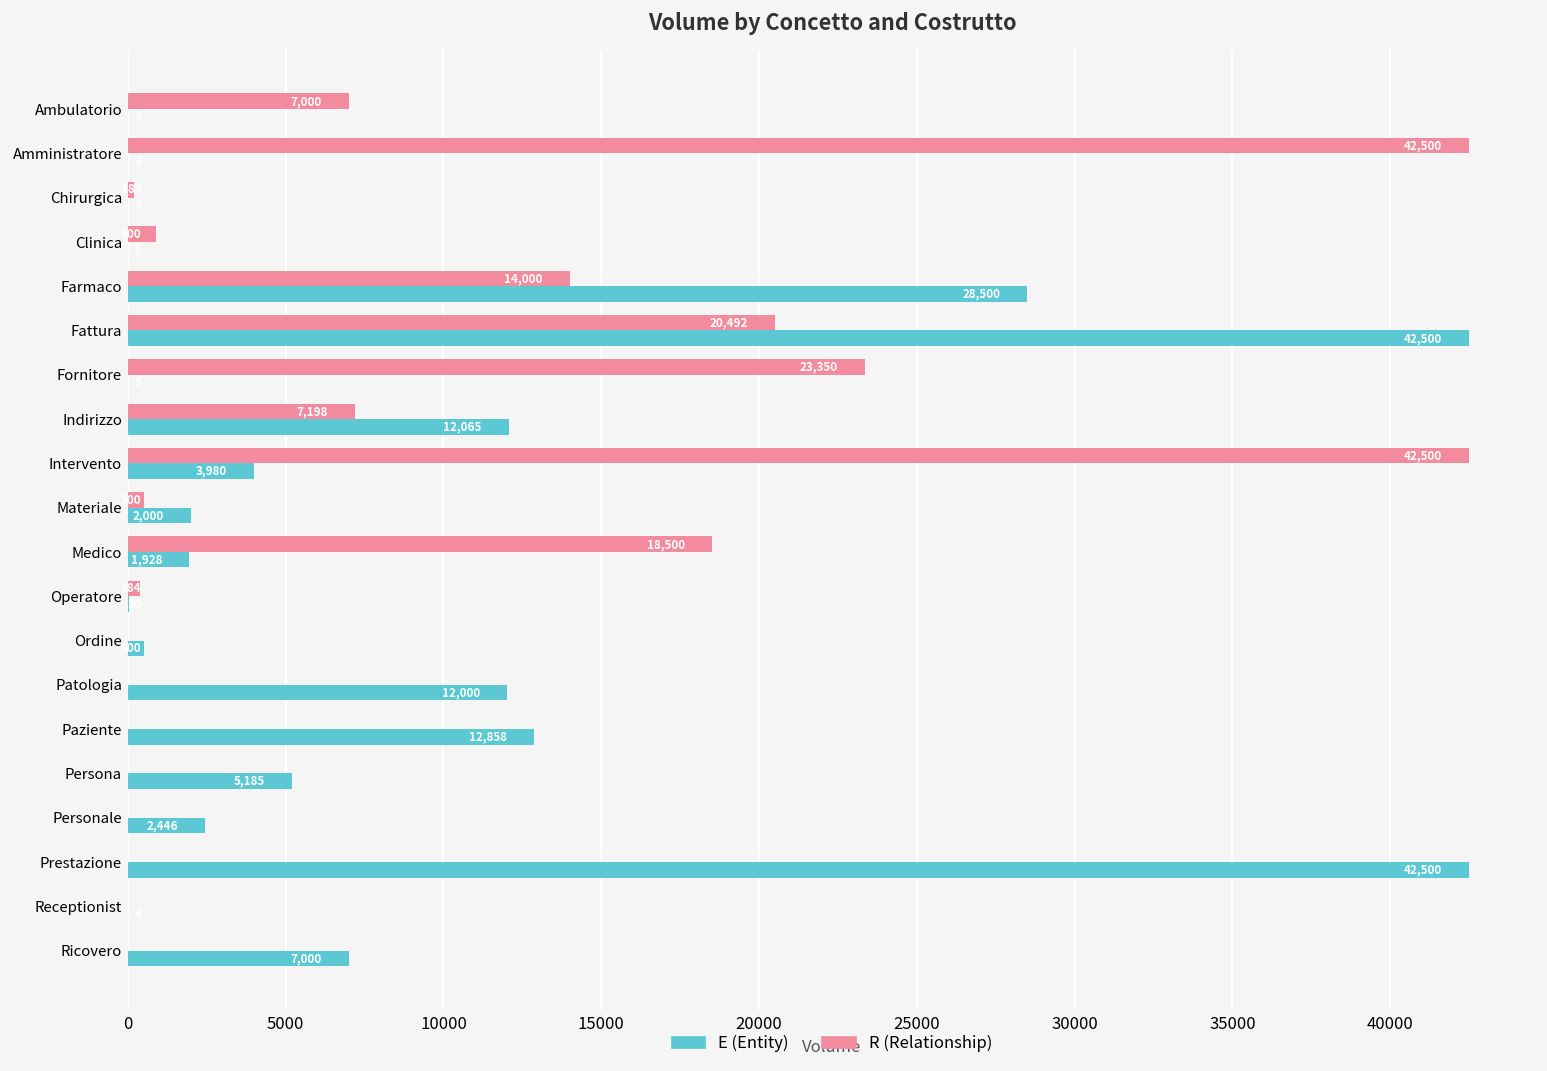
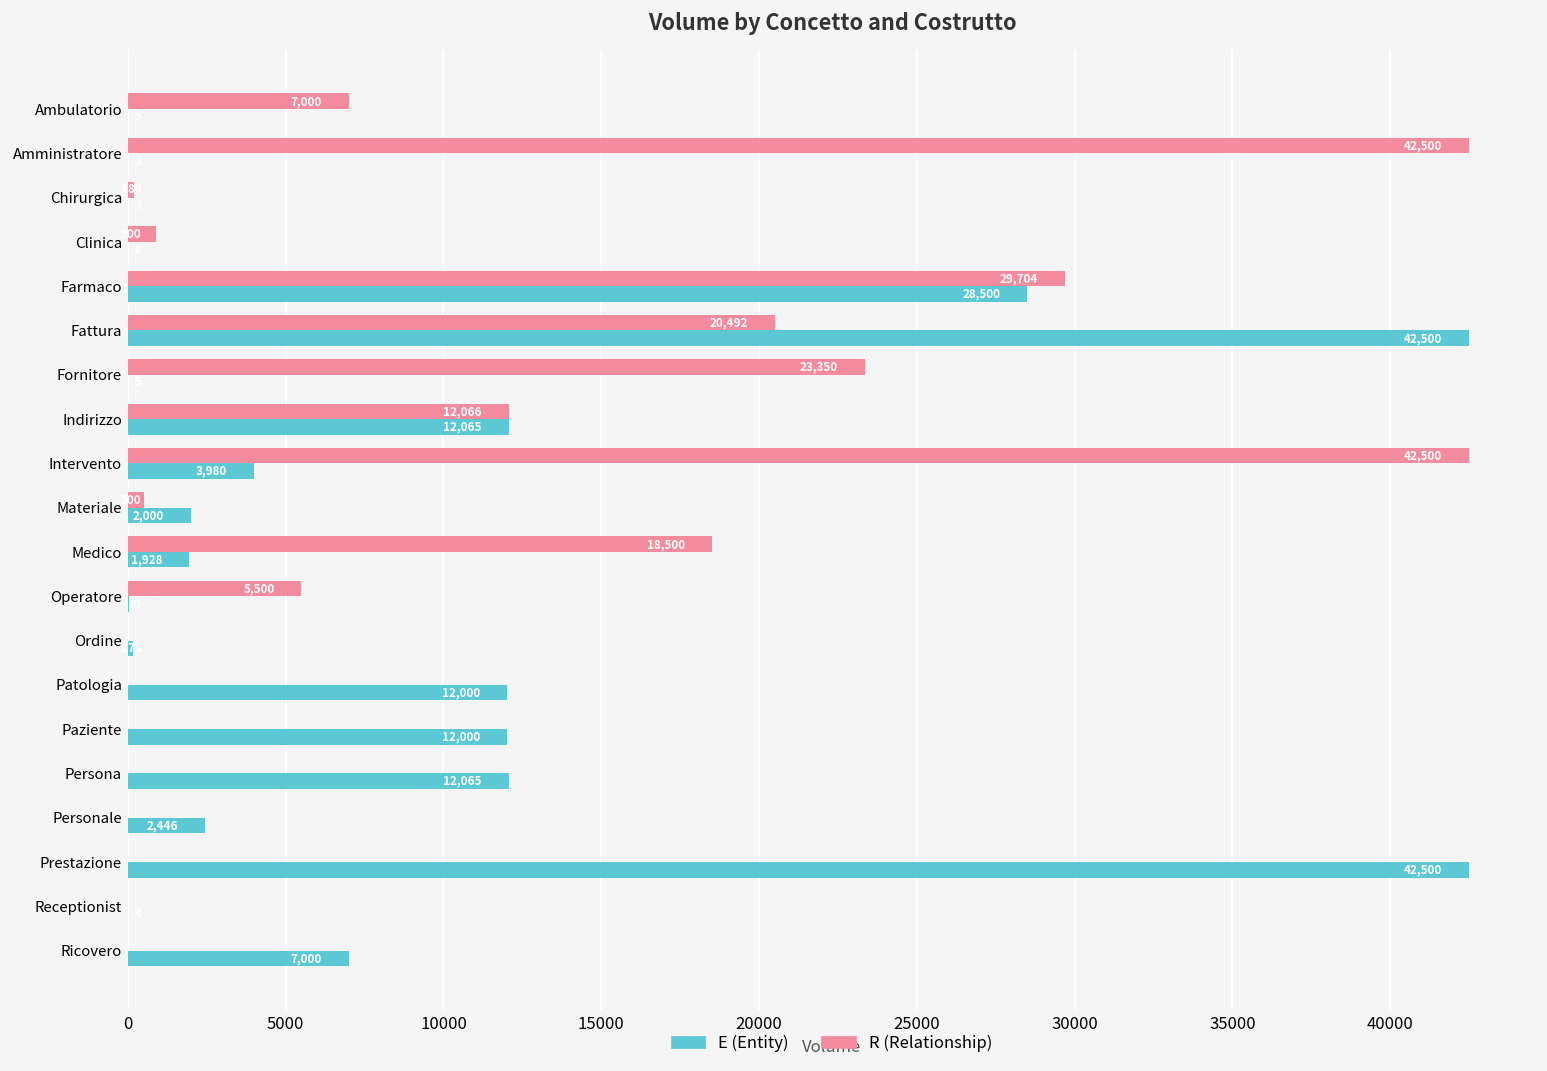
  {
    "E (Entity)": {
      "Farmaco": "28,500",
      "Fattura": "42,500",
      "Indirizzo": "12,065",
      "Intervento": "3,980",
      "Materiale": "2,000",
      "Medico": "1,928",
-     "Ordine": "500",
+     "Ordine": "200",
      "Patologia": "12,000",
-     "Paziente": "12,858",
-     "Persona": "5,185",
+     "Paziente": "12,000",
+     "Persona": "12,065",
      "Personale": "2,446",
      "Prestazione": "42,500",
      "Ricovero": "7,000"
    },
    "R (Relationship)": {
      "Ambulatorio": "7,000",
      "Amministratore": "42,500",
-     "Farmaco": "14,000",
+     "Farmaco": "29,704",
      "Fattura": "20,492",
      "Fornitore": "23,350",
-     "Indirizzo": "7,198",
+     "Indirizzo": "12,066",
      "Intervento": "42,500",
      "Medico": "18,500",
-     "Operatore": "400"
+     "Operatore": "5500"
    }
  }
